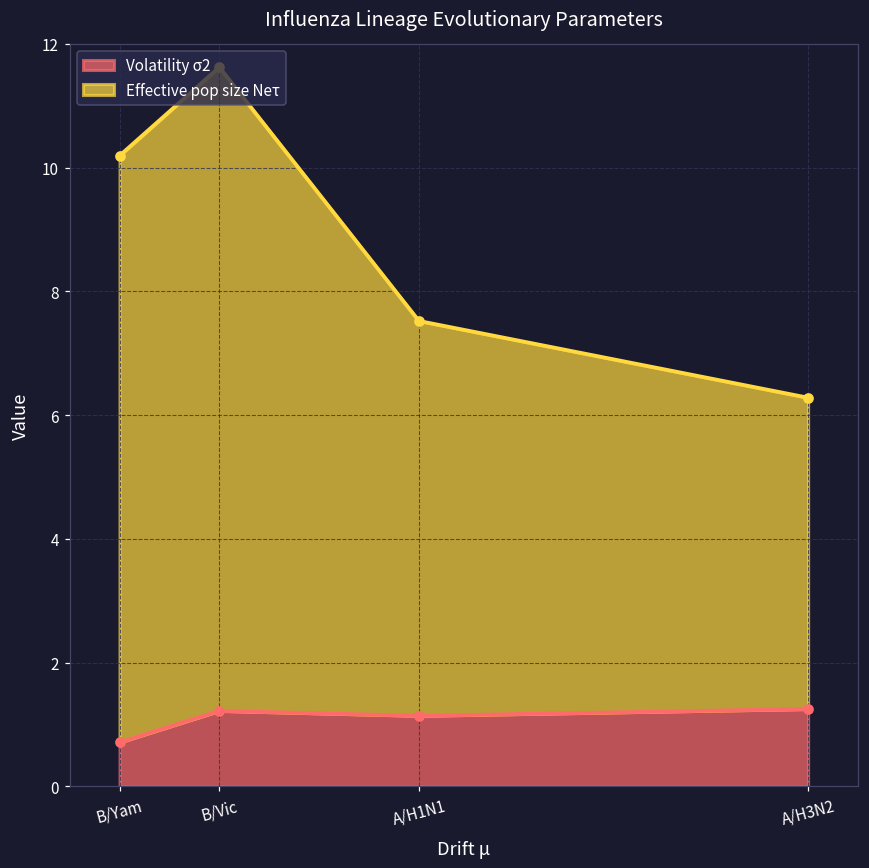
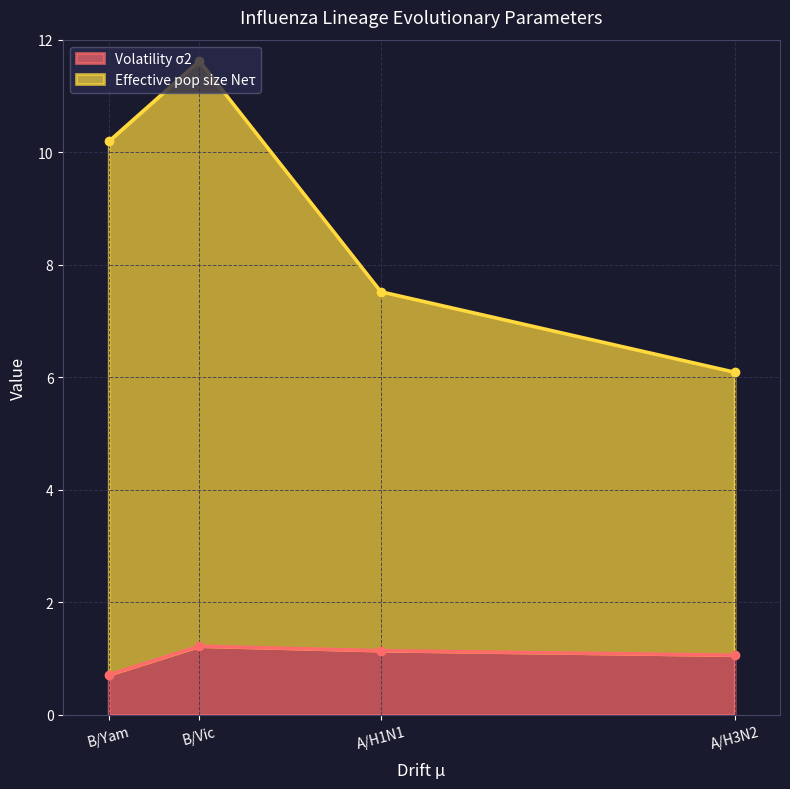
  {
    "Volatility σ2": {
      "B/Yam": 0.7,
      "B/Vic": 1.2,
      "A/H1N1": 1.1,
-     "A/H3N2": 1.3
+     "A/H3N2": 1.1
    },
    "Effective pop size Neτ": {
      "B/Yam": 9.5,
      "A/H1N1": 6.4,
      "A/H3N2": 5.0
    }
  }
